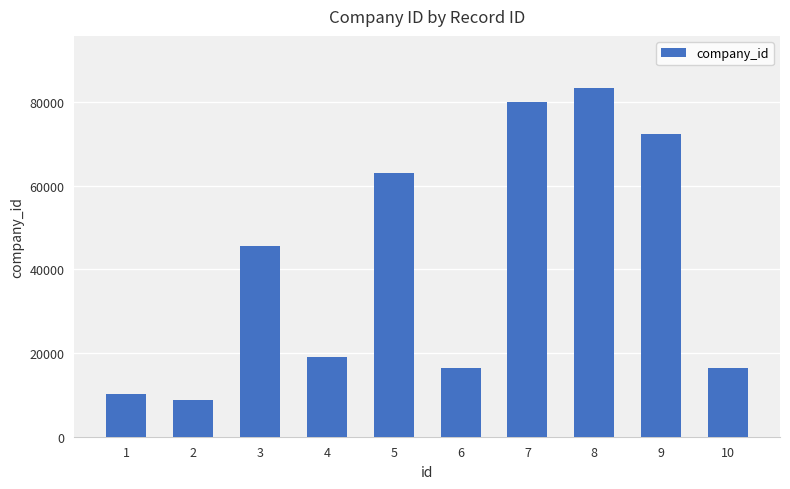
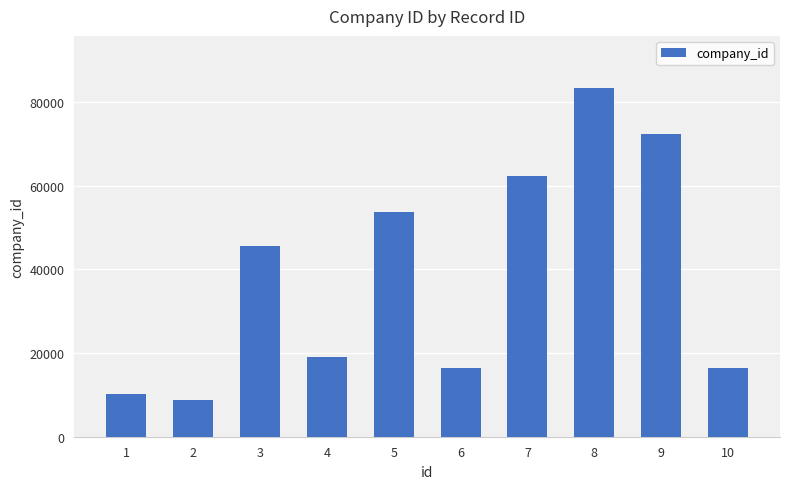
  {
    "1": 10000,
    "2": 9000,
    "3": 46000,
    "4": 19000,
-   "5": 63000,
+   "5": 54000,
    "6": 16000,
-   "7": 80000,
+   "7": 62000,
    "8": 83000,
    "9": 72000,
    "10": 16000
  }
